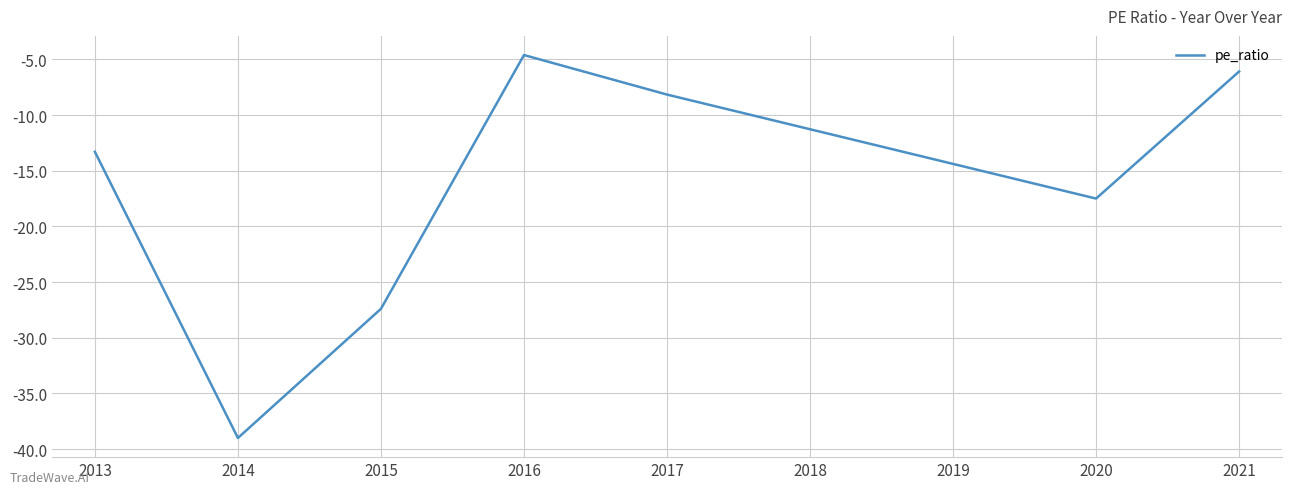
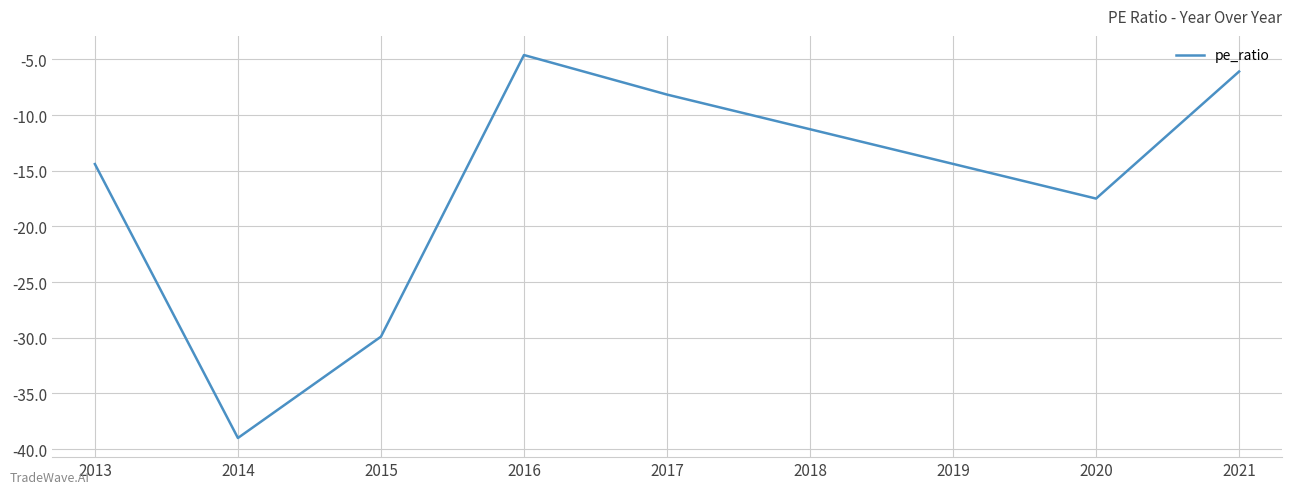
  {
-   "2013": -13.3,
+   "2013": -14.4,
    "2014": -39.0,
-   "2015": -27.4,
+   "2015": -29.9,
    "2016": -4.6,
    "2017": -8.2,
    "2020": -17.5,
    "2021": -6.1
  }
